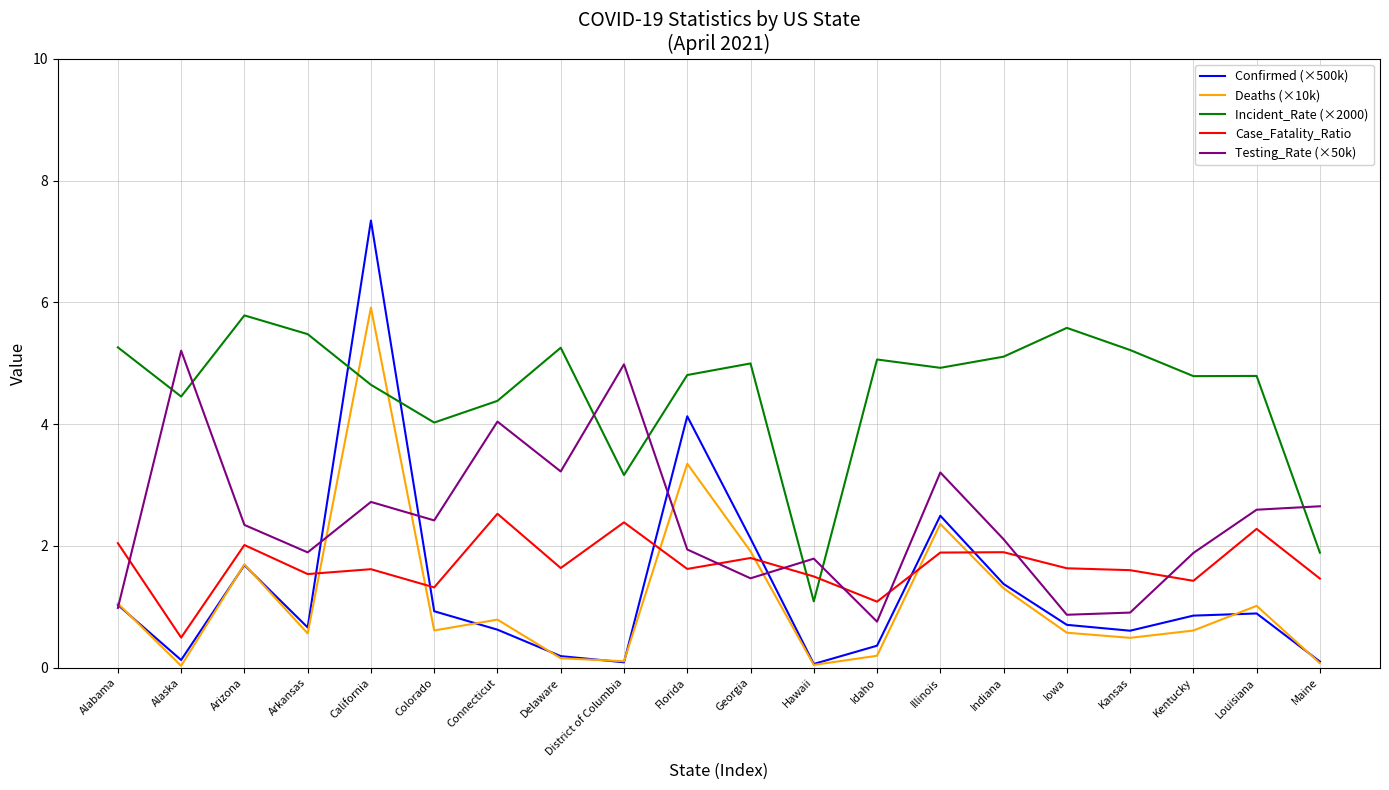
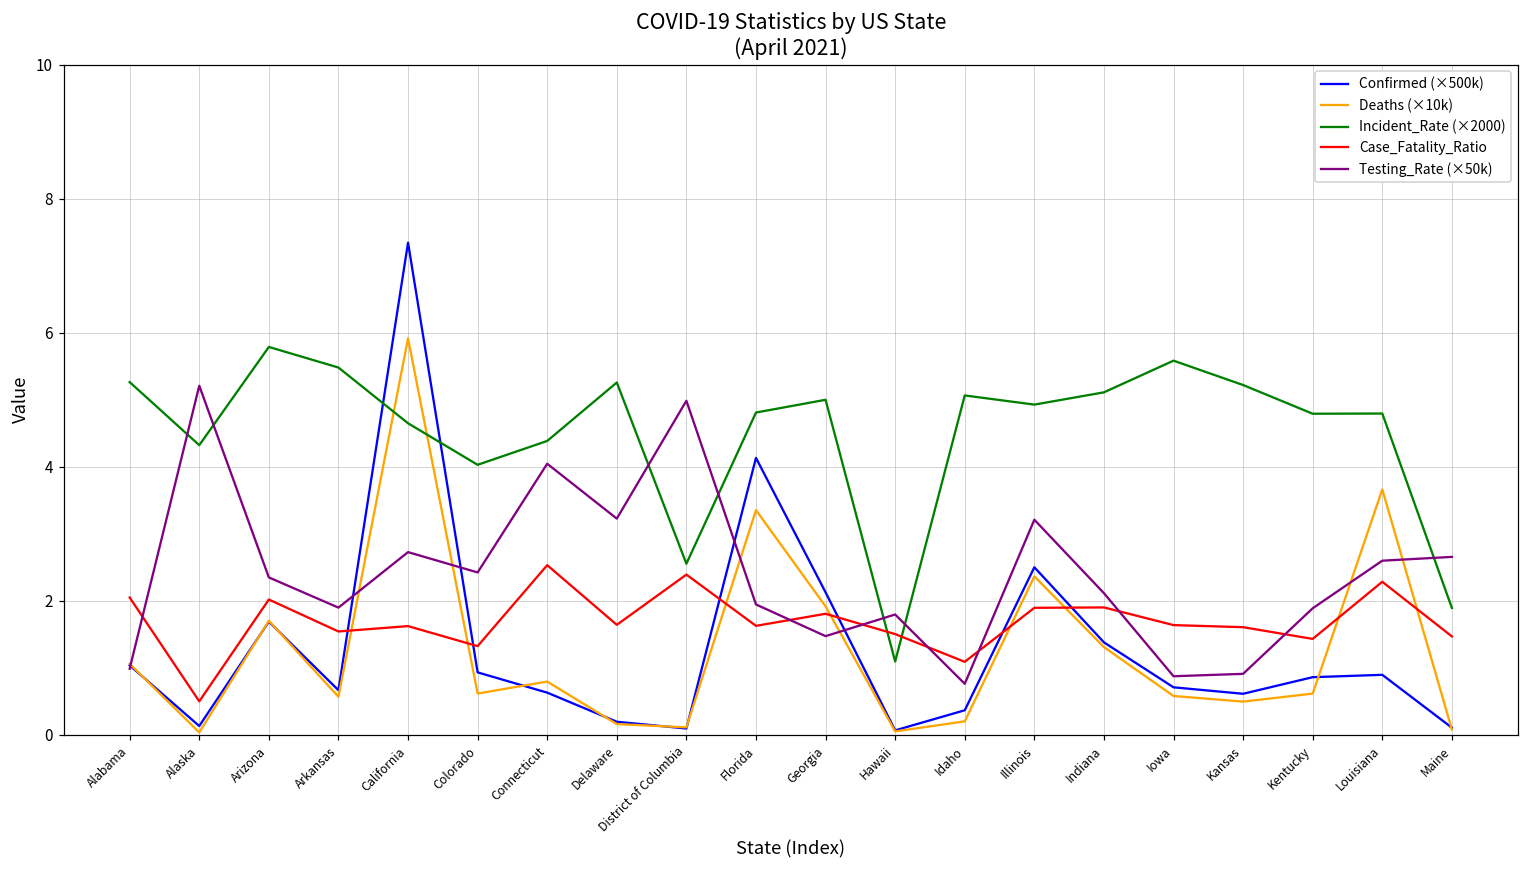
  {
    "Confirmed (×500k)": {
      "Alaska": 0.1,
      "Arkansas": 0.7,
      "California": 7.3,
      "Colorado": 0.9,
      "Connecticut": 0.6,
      "Florida": 4.1,
      "Georgia": 2.1,
      "Idaho": 0.4,
      "Illinois": 2.5,
      "Indiana": 1.4,
      "Iowa": 0.7,
      "Kansas": 0.6,
      "Kentucky": 0.9,
      "Louisiana": 0.9
    },
    "Deaths (×10k)": {
      "Alaska": 0.0,
      "Arkansas": 0.6,
      "California": 5.9,
      "Colorado": 0.6,
      "Connecticut": 0.8,
      "Florida": 3.3,
      "Georgia": 1.9,
      "Idaho": 0.2,
      "Illinois": 2.4,
      "Indiana": 1.3,
      "Iowa": 0.6,
      "Kansas": 0.5,
      "Kentucky": 0.6,
-     "Louisiana": 1.0
+     "Louisiana": 3.7
    },
    "Incident_Rate (×2000)": {
      "Alabama": 5.3,
-     "Alaska": 4.5,
+     "Alaska": 4.3,
      "Arizona": 5.8,
      "Arkansas": 5.5,
      "California": 4.6,
      "Colorado": 4.0,
      "Connecticut": 4.4,
      "Delaware": 5.3,
-     "District of Columbia": 3.2,
+     "District of Columbia": 2.5,
      "Florida": 4.8,
      "Georgia": 5.0,
      "Hawaii": 1.1,
      "Idaho": 5.1,
      "Illinois": 4.9,
      "Indiana": 5.1,
      "Iowa": 5.6,
      "Kansas": 5.2,
      "Kentucky": 4.8,
      "Louisiana": 4.8,
      "Maine": 1.9
    },
    "Case_Fatality_Ratio": {
      "Alabama": 2.0,
      "Alaska": 0.5,
      "Arizona": 2.0,
      "Arkansas": 1.5,
      "California": 1.6,
      "Colorado": 1.3,
      "Connecticut": 2.5,
      "Delaware": 1.6,
      "District of Columbia": 2.4,
      "Florida": 1.6,
      "Georgia": 1.8,
      "Hawaii": 1.5,
      "Idaho": 1.1,
      "Illinois": 1.9,
      "Indiana": 1.9,
      "Iowa": 1.6,
      "Kansas": 1.6,
      "Kentucky": 1.4,
      "Louisiana": 2.3,
      "Maine": 1.5
    },
    "Testing_Rate (×50k)": {
      "Alabama": 1.0,
      "Alaska": 5.2,
      "Arizona": 2.3,
      "Arkansas": 1.9,
      "California": 2.7,
      "Colorado": 2.4,
      "Connecticut": 4.0,
      "Delaware": 3.2,
      "District of Columbia": 5.0,
      "Florida": 1.9,
      "Georgia": 1.5,
      "Hawaii": 1.8,
      "Idaho": 0.8,
      "Illinois": 3.2,
      "Indiana": 2.1,
      "Iowa": 0.9,
      "Kansas": 0.9,
      "Kentucky": 1.9,
      "Louisiana": 2.6,
      "Maine": 2.7
    }
  }
